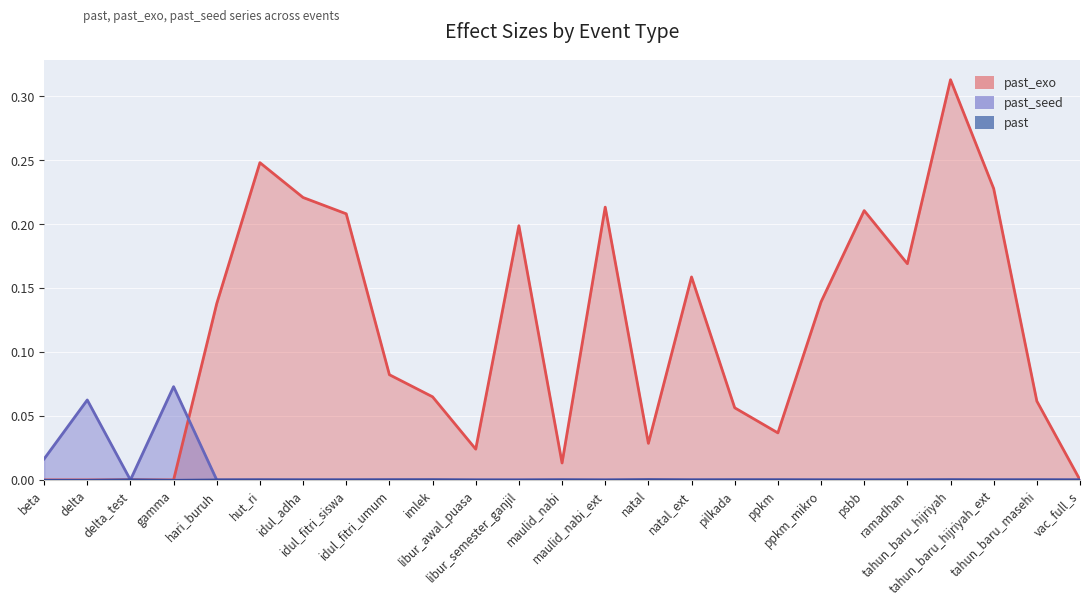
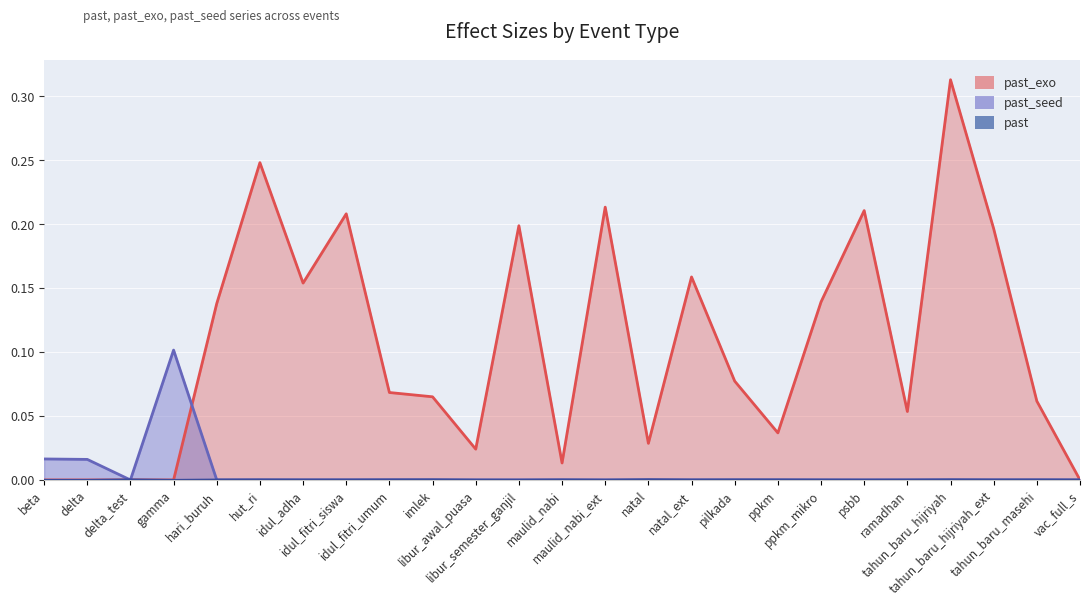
  {
    "past_exo": {
      "hari_buruh": 0.138,
      "hut_ri": 0.248,
-     "idul_adha": 0.221,
+     "idul_adha": 0.154,
      "idul_fitri_siswa": 0.208,
-     "idul_fitri_umum": 0.082,
+     "idul_fitri_umum": 0.068,
      "imlek": 0.065,
      "libur_awal_puasa": 0.024,
      "libur_semester_ganjil": 0.199,
      "maulid_nabi": 0.013,
      "maulid_nabi_ext": 0.213,
      "natal": 0.029,
      "natal_ext": 0.159,
-     "pilkada": 0.056,
+     "pilkada": 0.077,
      "ppkm": 0.037,
      "ppkm_mikro": 0.139,
      "psbb": 0.210,
-     "ramadhan": 0.169,
+     "ramadhan": 0.053,
      "tahun_baru_hijriyah": 0.313,
-     "tahun_baru_hijriyah_ext": 0.228,
+     "tahun_baru_hijriyah_ext": 0.196,
      "tahun_baru_masehi": 0.062
    },
    "past_seed": {
      "beta": 0.016,
-     "delta": 0.062,
-     "gamma": 0.073
+     "delta": 0.016,
+     "gamma": 0.101
    }
  }
